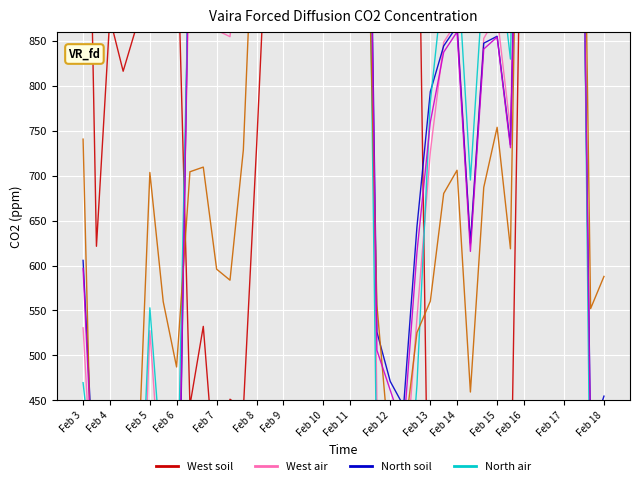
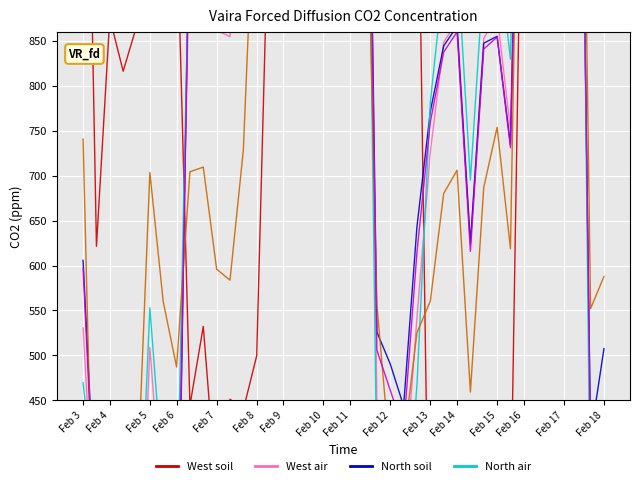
  {
    "West soil": {
-     "Feb 8": 740
+     "Feb 8": 500
    },
    "West air": {
      "Feb 3": 530,
-     "Feb 5": 530,
+     "Feb 5": 510,
      "Feb 7": 860,
      "Feb 13": 730
    },
    "North soil": {
      "Feb 3": 610,
-     "Feb 12": 470,
-     "Feb 13": 790,
-     "Feb 18": 450
+     "Feb 12": 490,
+     "Feb 13": 770,
+     "Feb 18": 510
    },
    "North air": {
      "Feb 3": 470,
      "Feb 5": 550,
      "Feb 13": 780
    }
  }
